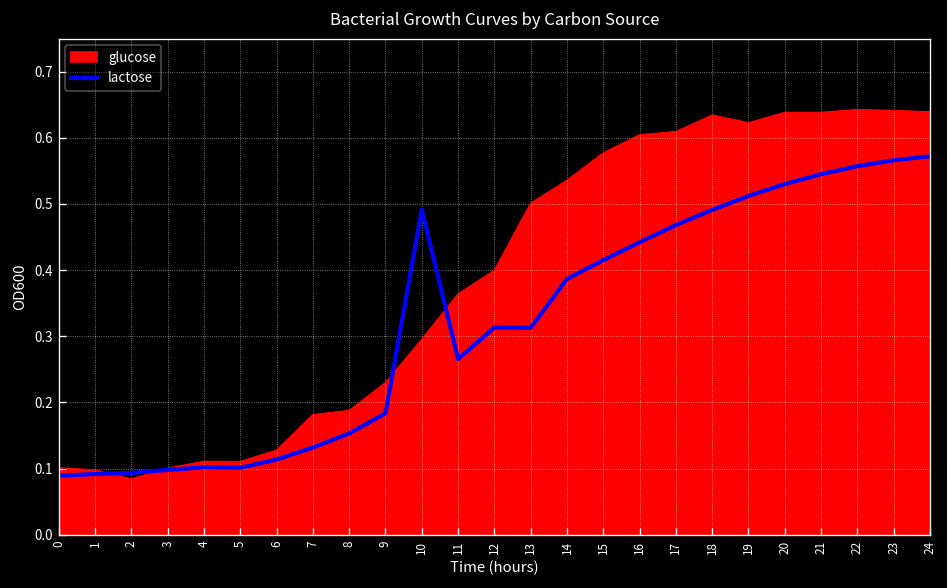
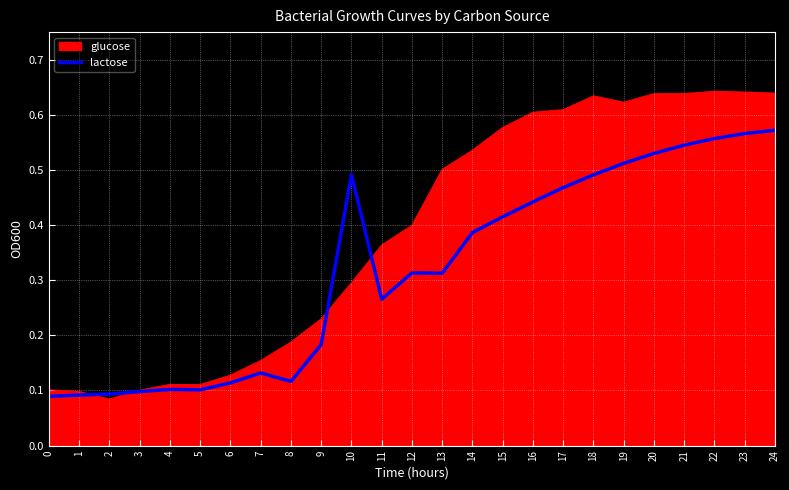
  {
    "glucose": {
      "0": 0.10,
      "1": 0.10,
      "2": 0.08,
      "4": 0.11,
      "5": 0.11,
      "6": 0.13,
-     "7": 0.18,
+     "7": 0.15,
      "8": 0.19,
      "9": 0.23,
      "10": 0.30,
      "11": 0.36,
      "12": 0.40,
      "13": 0.50,
      "14": 0.54,
      "15": 0.58,
      "16": 0.60,
      "17": 0.61,
      "18": 0.63,
      "19": 0.62,
      "20": 0.64,
      "21": 0.64,
      "22": 0.64,
      "23": 0.64,
      "24": 0.64
    },
    "lactose": {
      "0": 0.09,
      "1": 0.09,
      "2": 0.09,
      "4": 0.10,
      "5": 0.10,
      "6": 0.11,
      "7": 0.13,
-     "8": 0.15,
+     "8": 0.12,
      "9": 0.18,
      "10": 0.49,
      "11": 0.27,
      "12": 0.31,
      "13": 0.31,
      "14": 0.39,
      "15": 0.42,
      "16": 0.44,
      "17": 0.47,
      "18": 0.49,
      "19": 0.51,
      "20": 0.53,
      "21": 0.55,
      "22": 0.56,
      "23": 0.57,
      "24": 0.57
    }
  }
